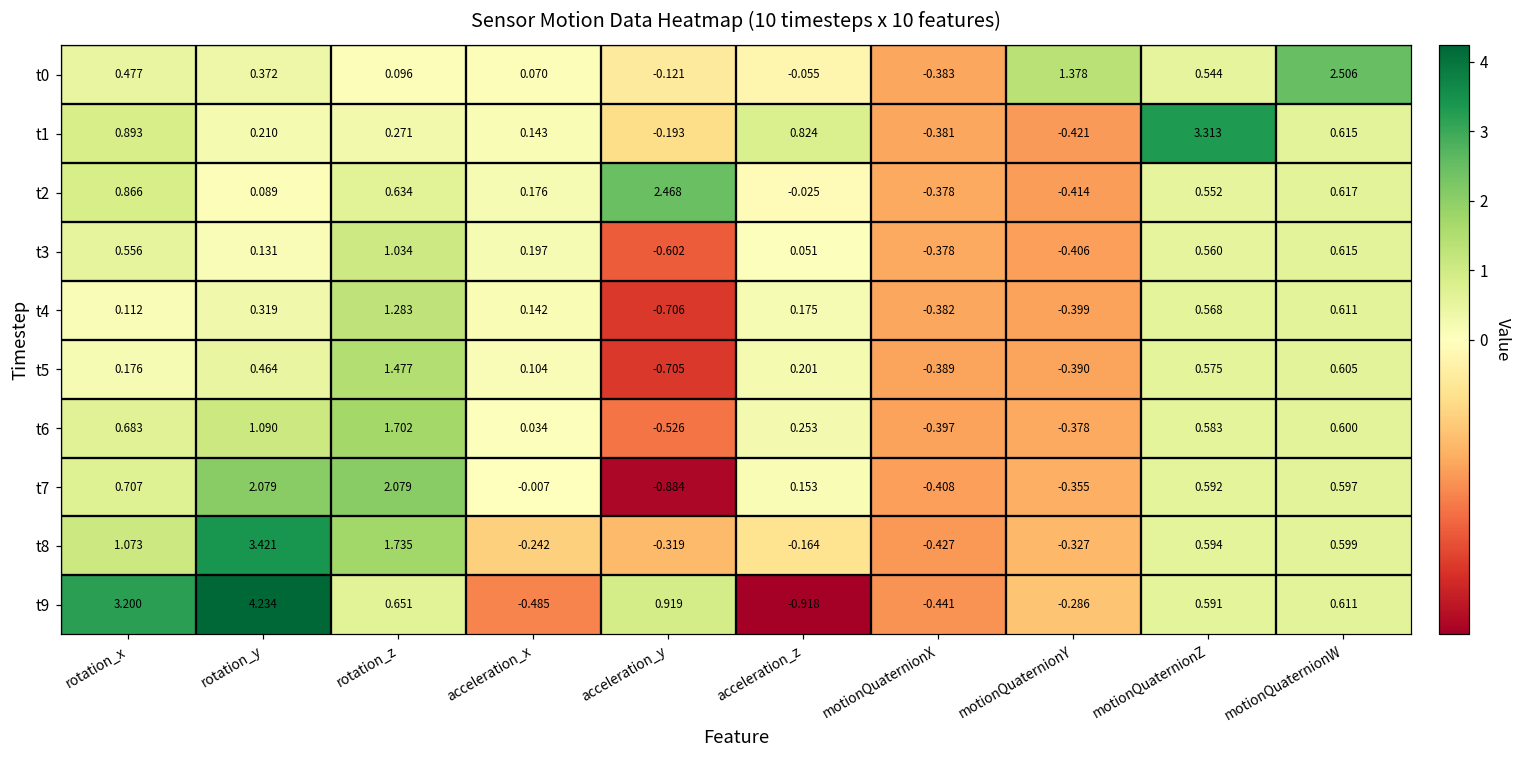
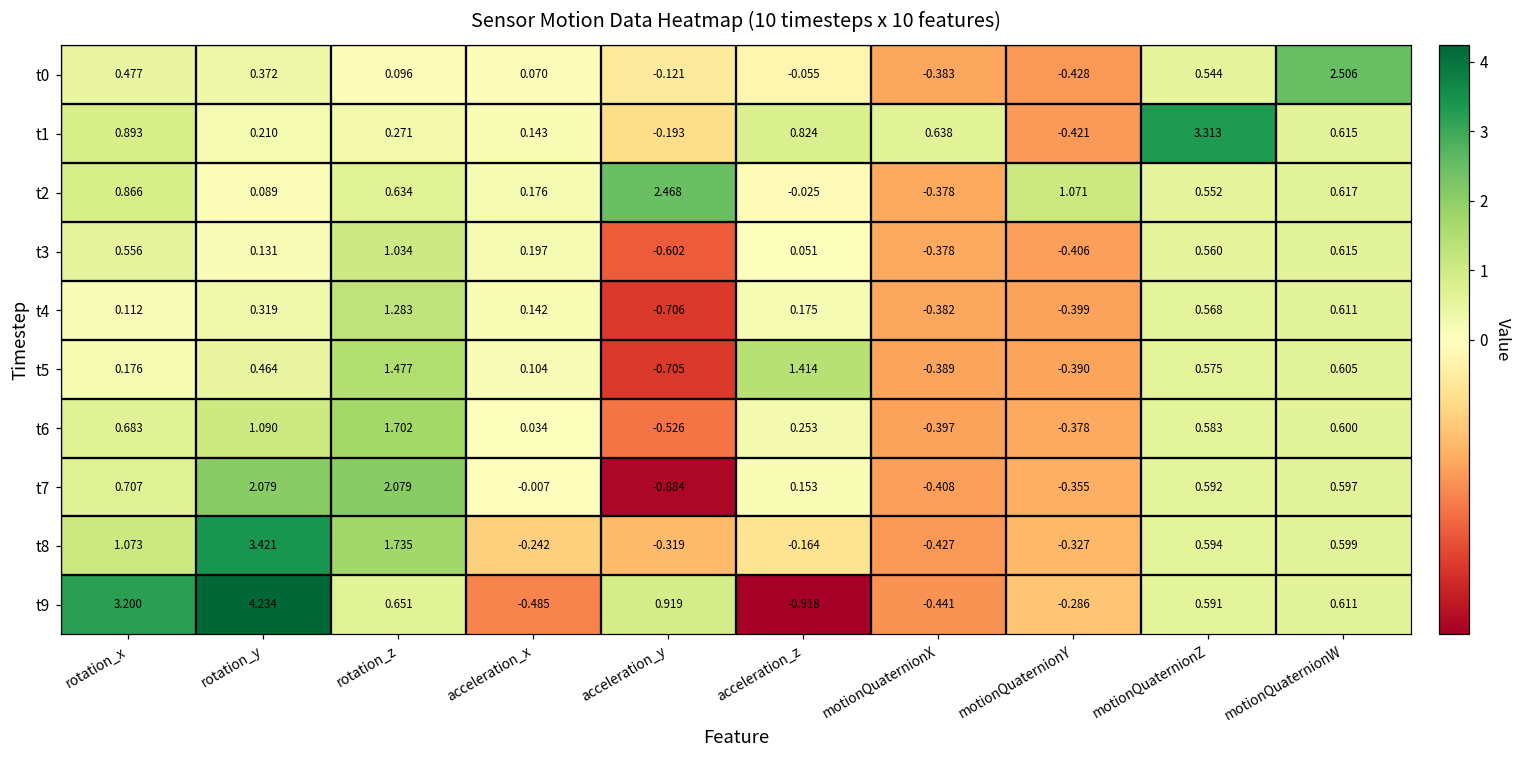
  {
    "t0": {
      "rotation_x": 0.477,
      "rotation_y": 0.372,
      "rotation_z": 0.096,
      "acceleration_x": 0.070,
      "acceleration_y": -0.121,
      "acceleration_z": -0.055,
      "motionQuaternionX": -0.383,
-     "motionQuaternionY": 1.378,
+     "motionQuaternionY": -0.428,
      "motionQuaternionZ": 0.544,
      "motionQuaternionW": 2.506
    },
    "t1": {
      "rotation_x": 0.893,
      "rotation_y": 0.210,
      "rotation_z": 0.271,
      "acceleration_x": 0.143,
      "acceleration_y": -0.193,
      "acceleration_z": 0.824,
-     "motionQuaternionX": -0.381,
+     "motionQuaternionX": 0.638,
      "motionQuaternionY": -0.421,
      "motionQuaternionZ": 3.313,
      "motionQuaternionW": 0.615
    },
    "t2": {
      "rotation_x": 0.866,
      "rotation_y": 0.089,
      "rotation_z": 0.634,
      "acceleration_x": 0.176,
      "acceleration_y": 2.468,
      "acceleration_z": -0.025,
      "motionQuaternionX": -0.378,
-     "motionQuaternionY": -0.414,
+     "motionQuaternionY": 1.071,
      "motionQuaternionZ": 0.552,
      "motionQuaternionW": 0.617
    },
    "t3": {
      "rotation_x": 0.556,
      "rotation_y": 0.131,
      "rotation_z": 1.034,
      "acceleration_x": 0.197,
      "acceleration_y": -0.602,
      "acceleration_z": 0.051,
      "motionQuaternionX": -0.378,
      "motionQuaternionY": -0.406,
      "motionQuaternionZ": 0.560,
      "motionQuaternionW": 0.615
    },
    "t4": {
      "rotation_x": 0.112,
      "rotation_y": 0.319,
      "rotation_z": 1.283,
      "acceleration_x": 0.142,
      "acceleration_y": -0.706,
      "acceleration_z": 0.175,
      "motionQuaternionX": -0.382,
      "motionQuaternionY": -0.399,
      "motionQuaternionZ": 0.568,
      "motionQuaternionW": 0.611
    },
    "t5": {
      "rotation_x": 0.176,
      "rotation_y": 0.464,
      "rotation_z": 1.477,
      "acceleration_x": 0.104,
      "acceleration_y": -0.705,
-     "acceleration_z": 0.201,
+     "acceleration_z": 1.414,
      "motionQuaternionX": -0.389,
      "motionQuaternionY": -0.390,
      "motionQuaternionZ": 0.575,
      "motionQuaternionW": 0.605
    },
    "t6": {
      "rotation_x": 0.683,
      "rotation_y": 1.090,
      "rotation_z": 1.702,
      "acceleration_x": 0.034,
      "acceleration_y": -0.526,
      "acceleration_z": 0.253,
      "motionQuaternionX": -0.397,
      "motionQuaternionY": -0.378,
      "motionQuaternionZ": 0.583,
      "motionQuaternionW": 0.600
    },
    "t7": {
      "rotation_x": 0.707,
      "rotation_y": 2.079,
      "rotation_z": 2.079,
      "acceleration_x": -0.007,
      "acceleration_y": -0.884,
      "acceleration_z": 0.153,
      "motionQuaternionX": -0.408,
      "motionQuaternionY": -0.355,
      "motionQuaternionZ": 0.592,
      "motionQuaternionW": 0.597
    },
    "t8": {
      "rotation_x": 1.073,
      "rotation_y": 3.421,
      "rotation_z": 1.735,
      "acceleration_x": -0.242,
      "acceleration_y": -0.319,
      "acceleration_z": -0.164,
      "motionQuaternionX": -0.427,
      "motionQuaternionY": -0.327,
      "motionQuaternionZ": 0.594,
      "motionQuaternionW": 0.599
    },
    "t9": {
      "rotation_x": 3.200,
      "rotation_y": 4.234,
      "rotation_z": 0.651,
      "acceleration_x": -0.485,
      "acceleration_y": 0.919,
      "acceleration_z": -0.918,
      "motionQuaternionX": -0.441,
      "motionQuaternionY": -0.286,
      "motionQuaternionZ": 0.591,
      "motionQuaternionW": 0.611
    }
  }
